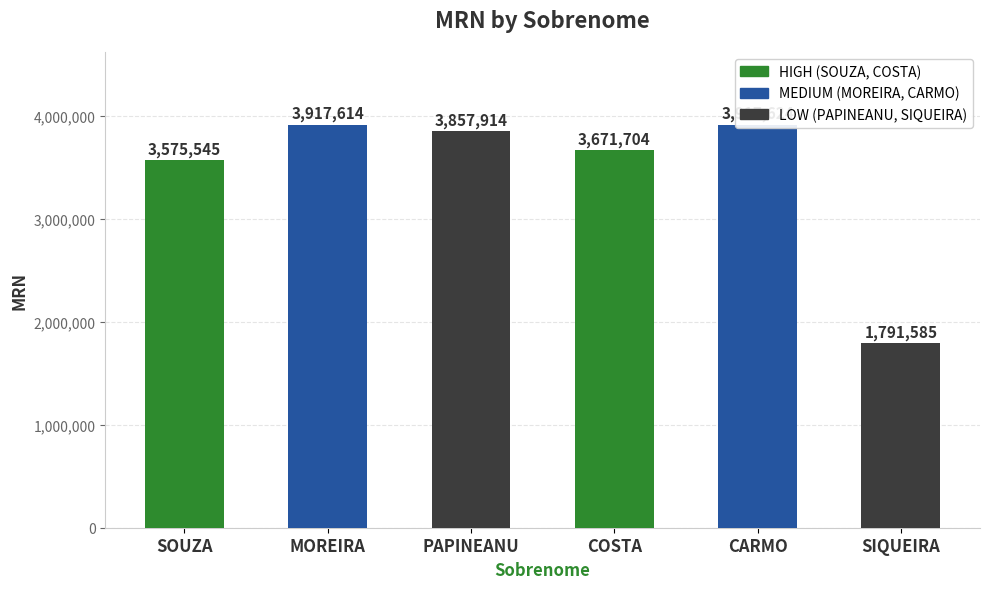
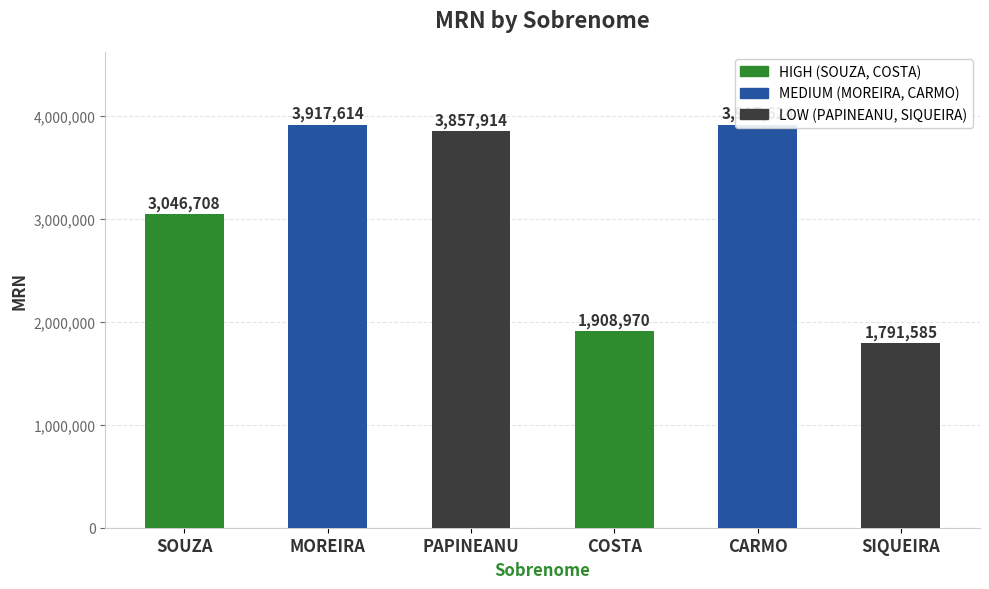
  {
-   "SOUZA": "3,575,545",
+   "SOUZA": "3,046,708",
    "MOREIRA": "3,917,614",
    "PAPINEANU": "3,857,914",
-   "COSTA": "3,671,704",
+   "COSTA": "1,908,970",
    "SIQUEIRA": "1,791,585"
  }
